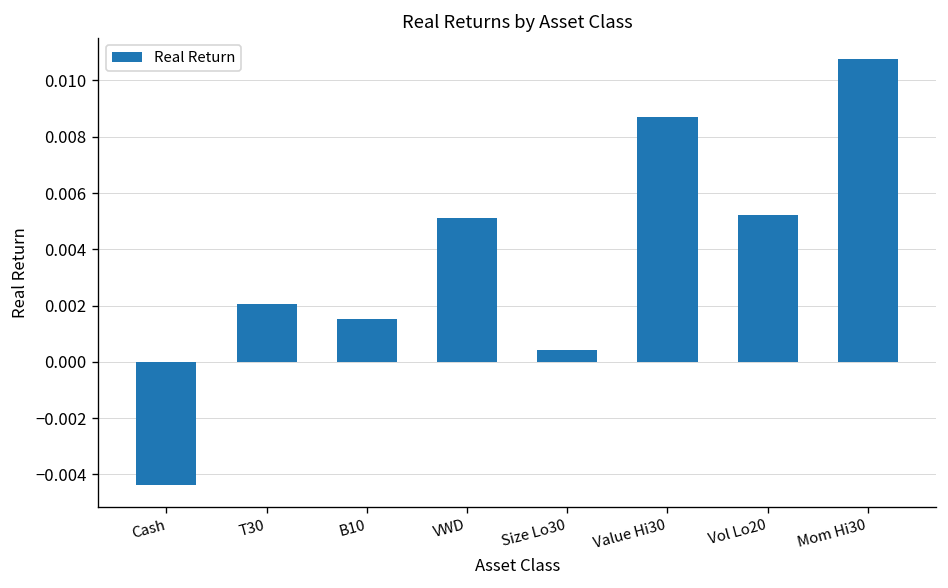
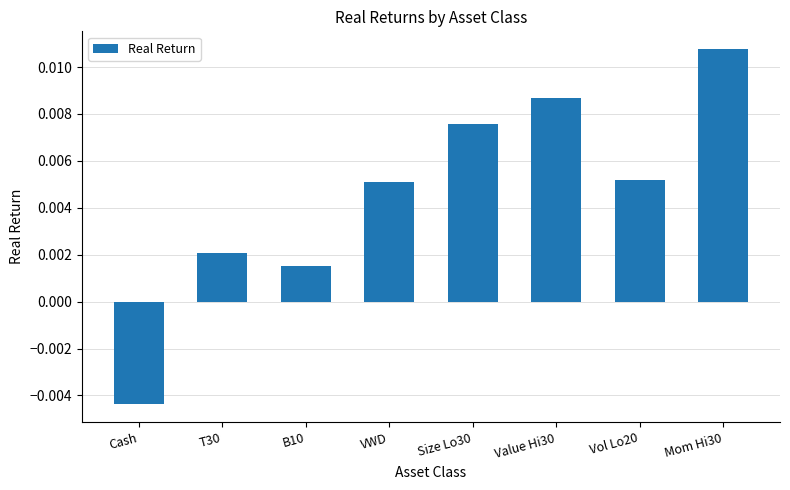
  {
    "Cash": -0.0044,
    "T30": 0.0021,
    "B10": 0.0015,
    "VWD": 0.0051,
-   "Size Lo30": 0.0004,
+   "Size Lo30": 0.0076,
    "Value Hi30": 0.0087,
    "Vol Lo20": 0.0052,
    "Mom Hi30": 0.0108
  }
